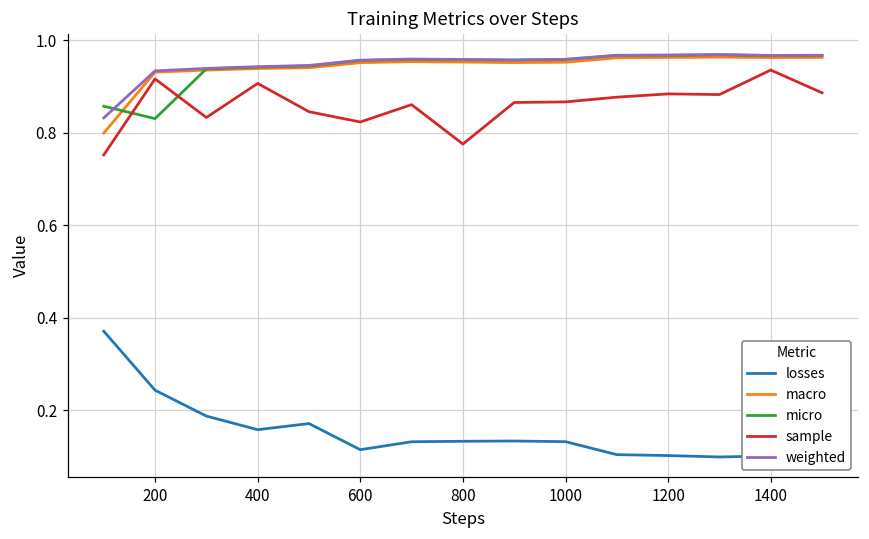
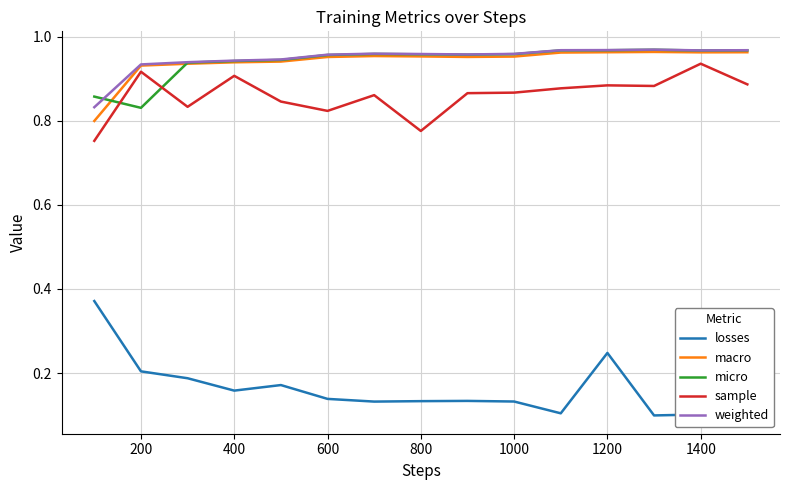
  {
    "losses": {
-     "200": 0.24,
+     "200": 0.20,
      "400": 0.16,
-     "600": 0.12,
+     "600": 0.14,
      "800": 0.13,
      "1000": 0.13,
-     "1200": 0.10
+     "1200": 0.25
    },
    "micro": {
      "200": 0.83
    },
    "sample": {
      "200": 0.92,
      "400": 0.91,
      "600": 0.82,
      "800": 0.78,
      "1000": 0.87,
      "1200": 0.88,
      "1400": 0.94
    }
  }
